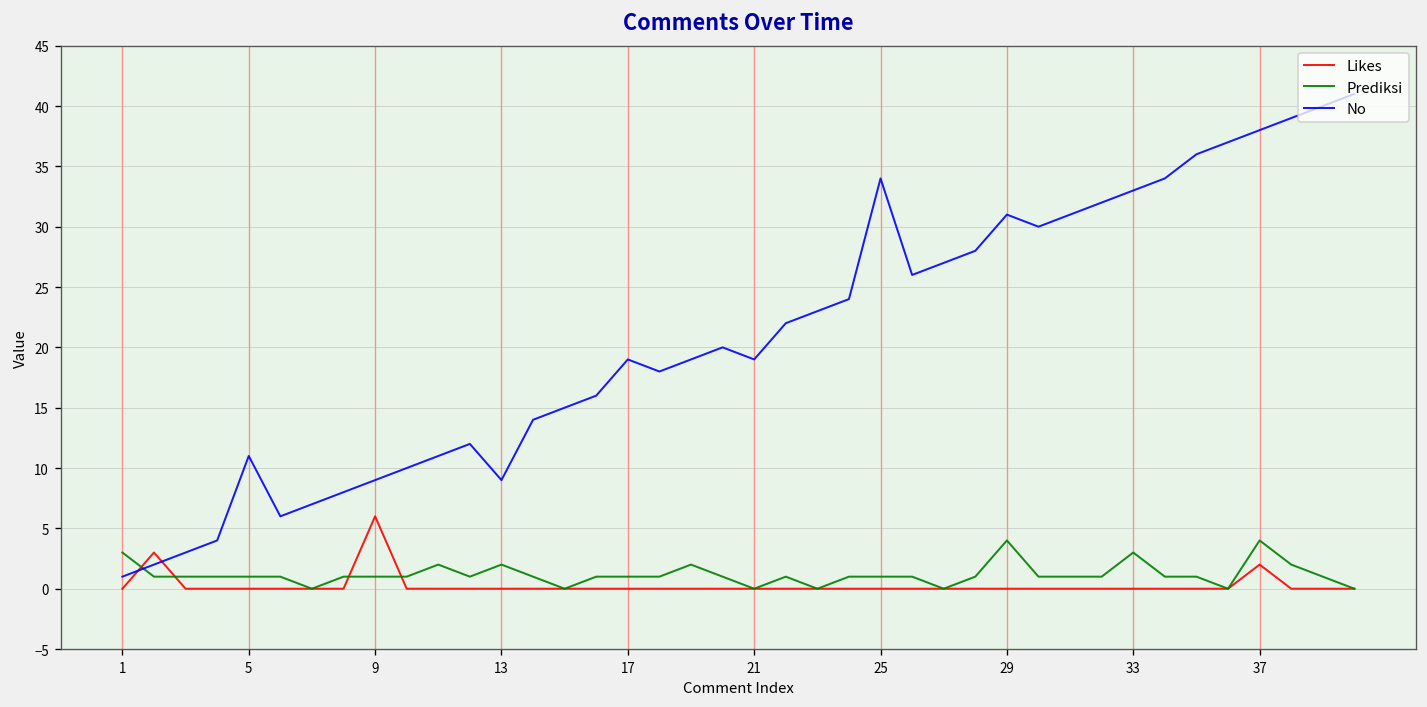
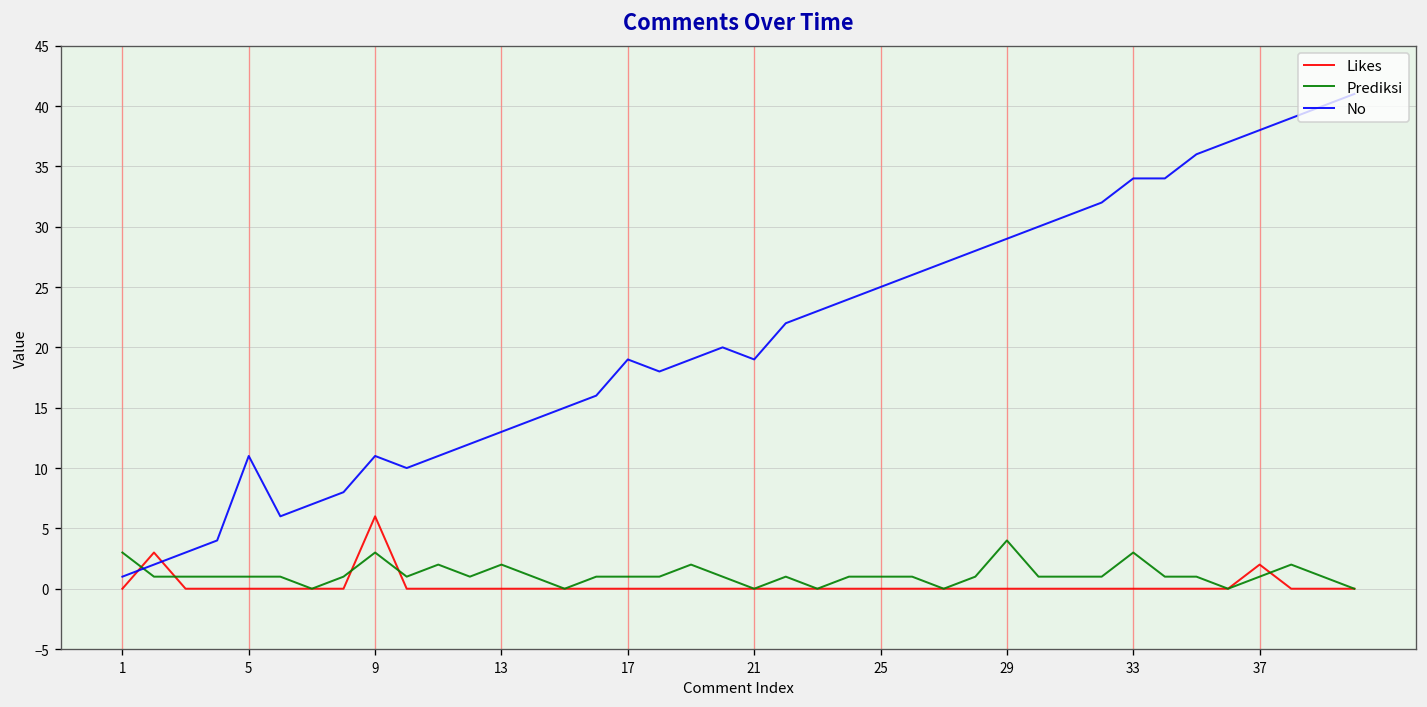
  {
    "Likes": {
      "1": 0,
      "5": 0,
      "9": 6,
      "13": 0,
      "17": 0,
      "25": 0,
      "29": 0,
      "33": 0,
      "37": 2
    },
    "Prediksi": {
      "1": 3,
      "5": 1,
-     "9": 1,
+     "9": 3,
      "13": 2,
      "17": 1,
      "25": 1,
      "29": 4,
      "33": 3,
-     "37": 4
+     "37": 1
    },
    "No": {
      "1": 1,
      "5": 11,
-     "9": 9,
-     "13": 9,
+     "9": 11,
+     "13": 13,
      "17": 19,
      "21": 19,
-     "25": 34,
-     "29": 31,
-     "33": 33,
+     "25": 25,
+     "29": 29,
+     "33": 34,
      "37": 38
    }
  }
